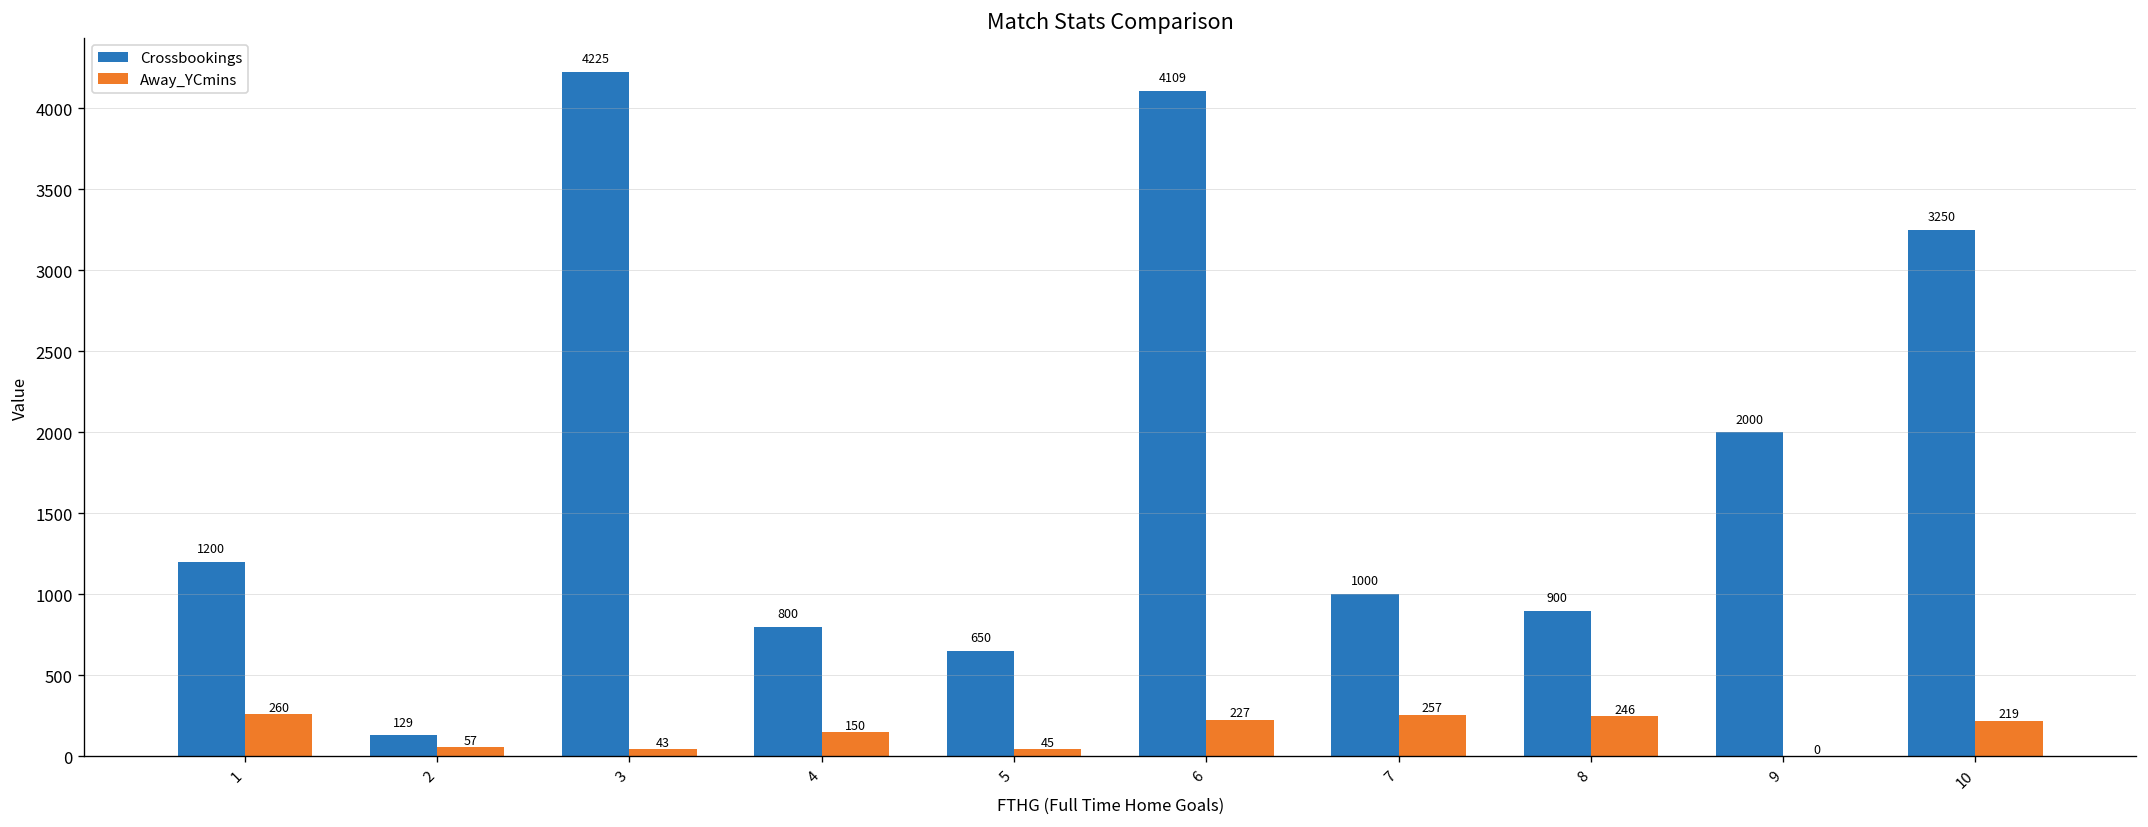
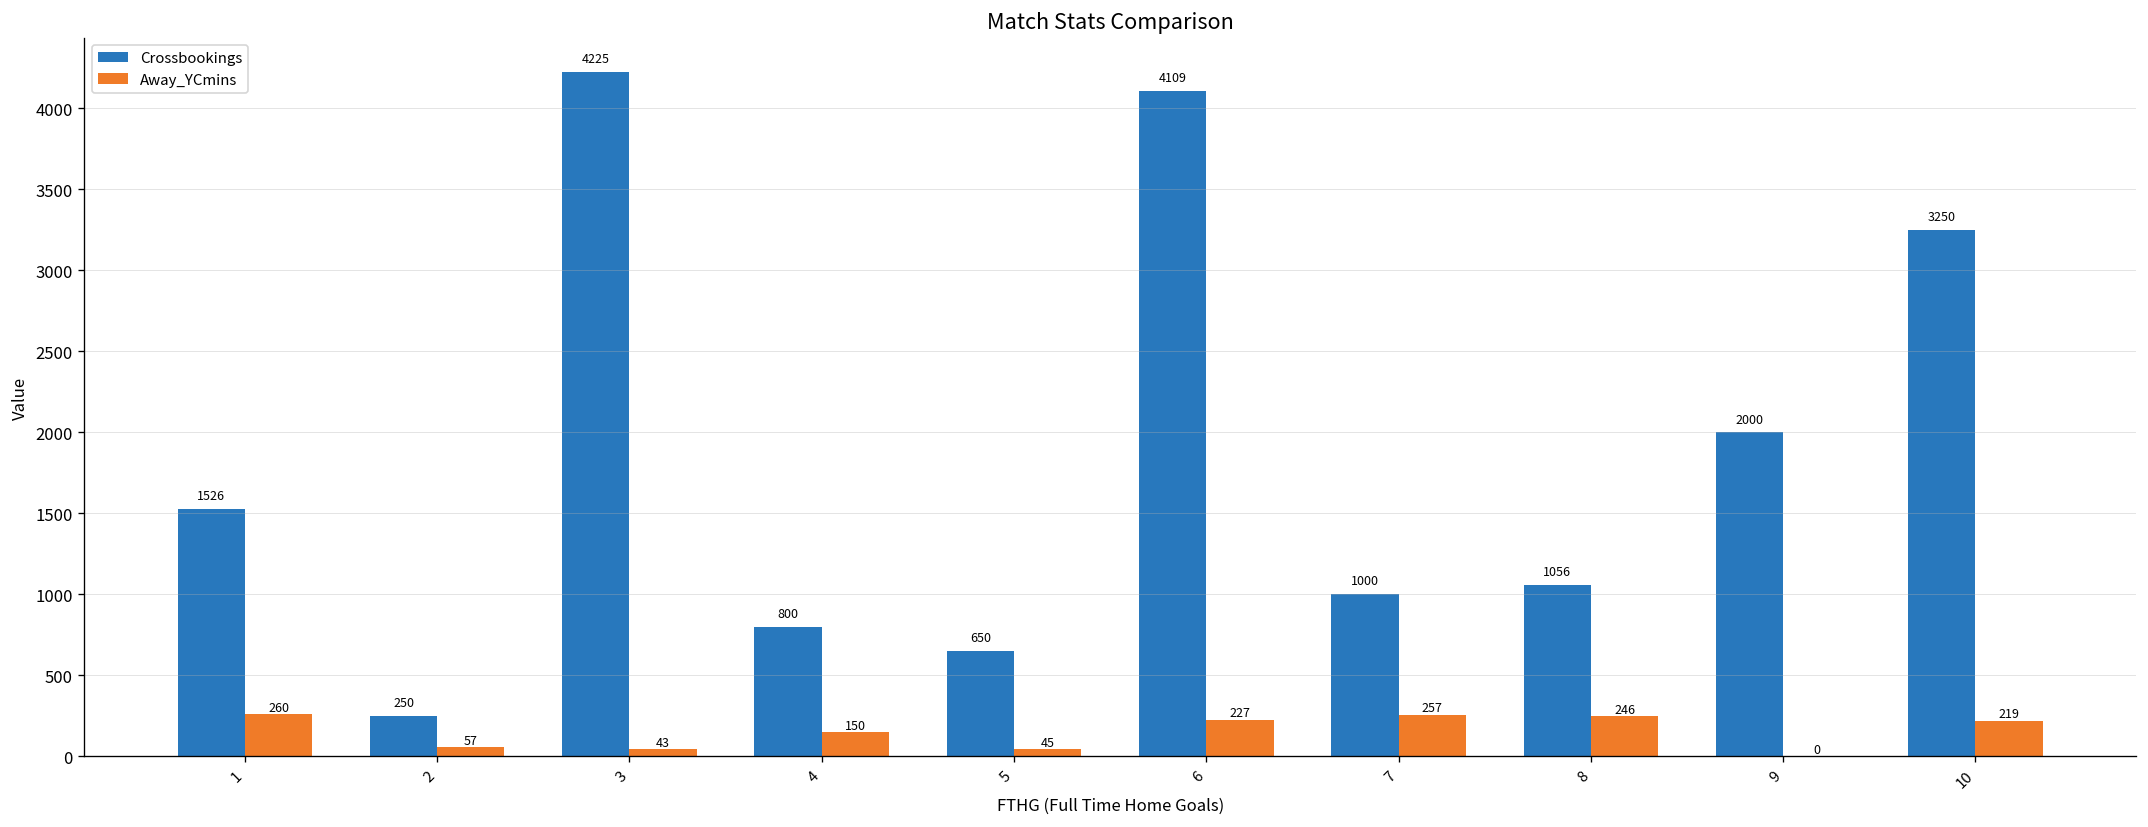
  {
    "Crossbookings": {
-     "1": 1200,
-     "2": 129,
+     "1": 1526,
+     "2": 250,
      "3": 4225,
      "4": 800,
      "5": 650,
      "6": 4109,
      "7": 1000,
-     "8": 900,
+     "8": 1056,
      "9": 2000,
      "10": 3250
    },
    "Away_YCmins": {
      "1": 260,
      "2": 57,
      "3": 43,
      "4": 150,
      "5": 45,
      "6": 227,
      "7": 257,
      "8": 246,
      "9": 0,
      "10": 219
    }
  }
